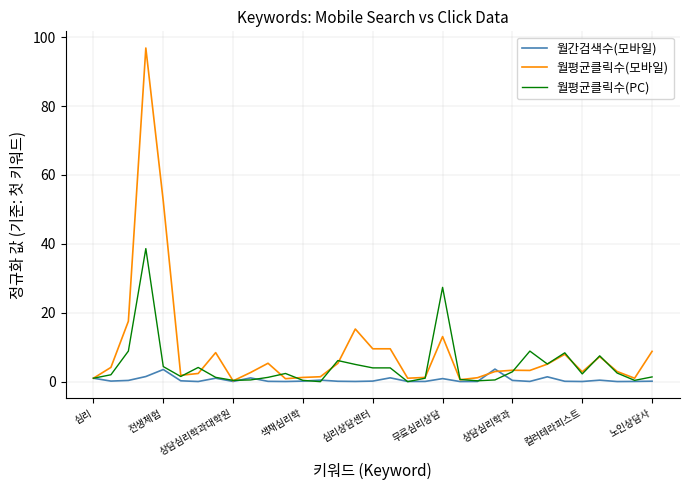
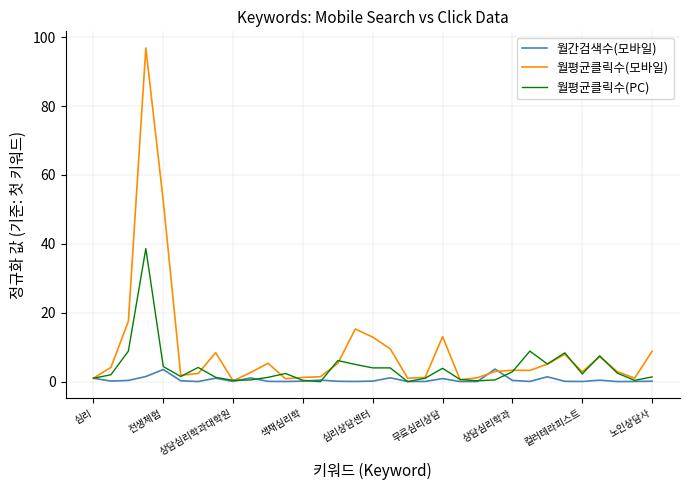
  {
    "월간검색수(모바일)": {
      "전생체험": 4,
      "심리상담센터": 0,
      "무료심리상담": 1,
      "상담심리학과": 0,
      "컬러테라피스트": 0,
      "노인상담사": 0
    },
    "월평균클릭수(모바일)": {
      "전생체험": 52,
      "색채심리학": 1,
-     "심리상담센터": 10,
+     "심리상담센터": 13,
      "무료심리상담": 13,
      "노인상담사": 9
    },
    "월평균클릭수(PC)": {
      "전생체험": 4,
      "심리상담센터": 4,
-     "무료심리상담": 27,
+     "무료심리상담": 4,
      "노인상담사": 1
    }
  }
